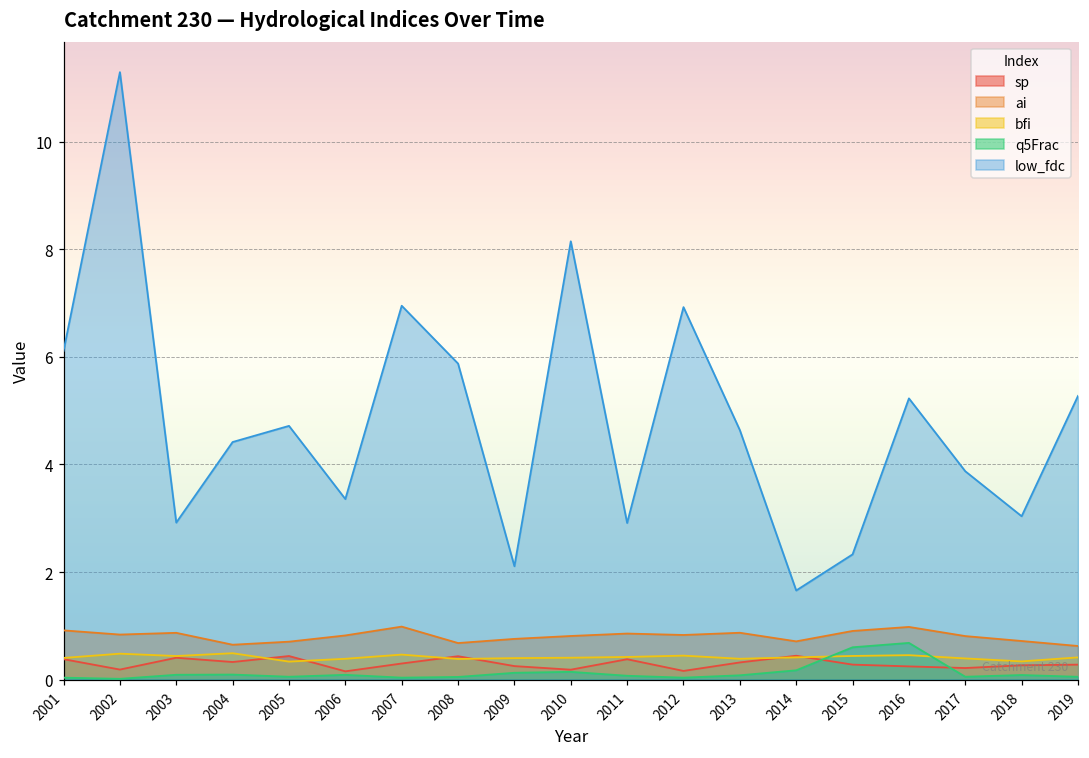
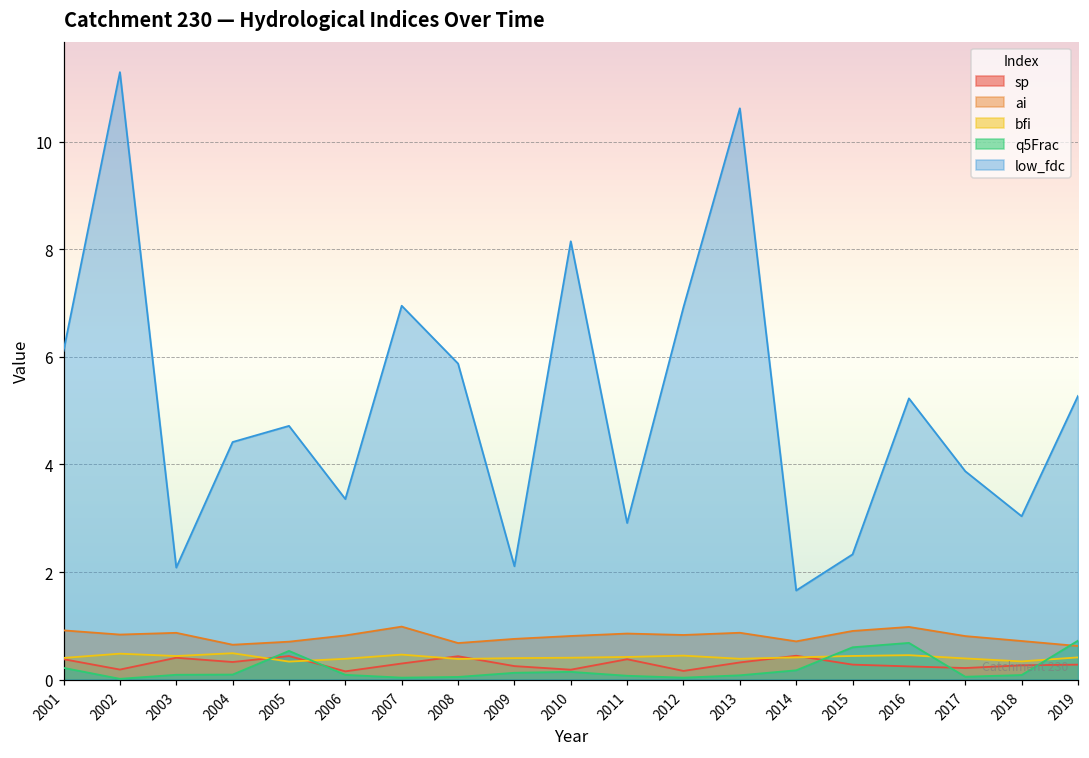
  {
    "q5Frac": {
-     "2001": 0.0,
+     "2001": 0.2,
      "2002": 0.0,
      "2003": 0.1,
      "2004": 0.1,
-     "2005": 0.1,
+     "2005": 0.5,
      "2006": 0.1,
      "2007": 0.0,
      "2008": 0.0,
      "2009": 0.1,
      "2011": 0.1,
      "2012": 0.0,
      "2013": 0.1,
      "2014": 0.2,
      "2015": 0.6,
      "2016": 0.7,
      "2017": 0.1,
      "2018": 0.1,
-     "2019": 0.1
+     "2019": 0.7
    },
    "low_fdc": {
      "2001": 6.1,
      "2002": 11.3,
-     "2003": 2.9,
+     "2003": 2.1,
      "2004": 4.4,
      "2005": 4.7,
      "2006": 3.4,
      "2007": 7.0,
      "2008": 5.9,
      "2009": 2.1,
      "2010": 8.1,
      "2011": 2.9,
      "2012": 6.9,
-     "2013": 4.6,
+     "2013": 10.6,
      "2014": 1.7,
      "2015": 2.3,
      "2016": 5.2,
      "2017": 3.9,
      "2018": 3.0,
      "2019": 5.3
    }
  }
